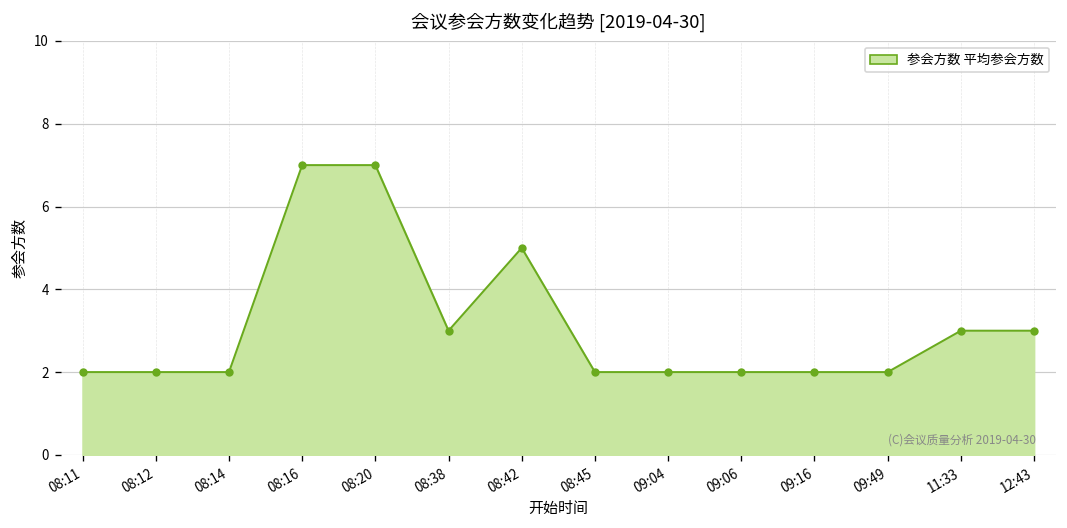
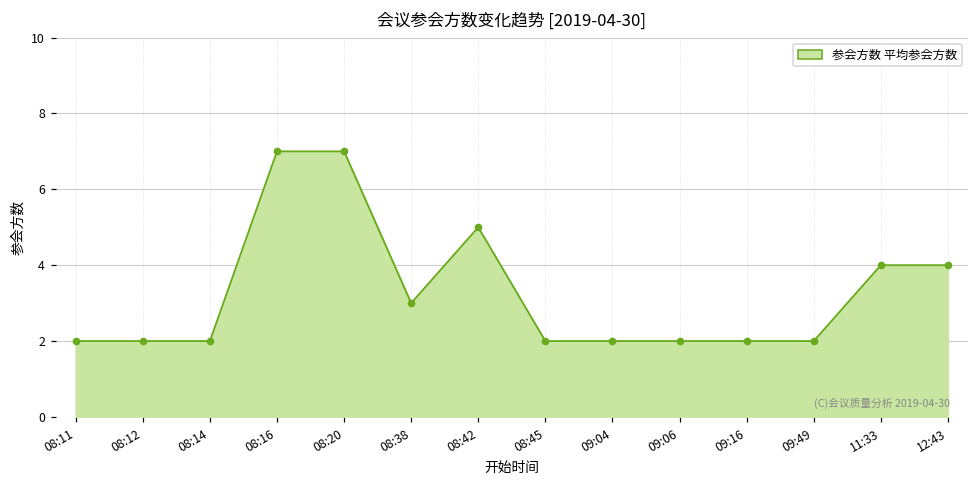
  {
    "08:11": 2,
    "08:12": 2,
    "08:14": 2,
    "08:16": 7,
    "08:20": 7,
    "08:38": 3,
    "08:42": 5,
    "08:45": 2,
    "09:04": 2,
    "09:06": 2,
    "09:16": 2,
    "09:49": 2,
-   "11:33": 3,
-   "12:43": 3
+   "11:33": 4,
+   "12:43": 4
  }
